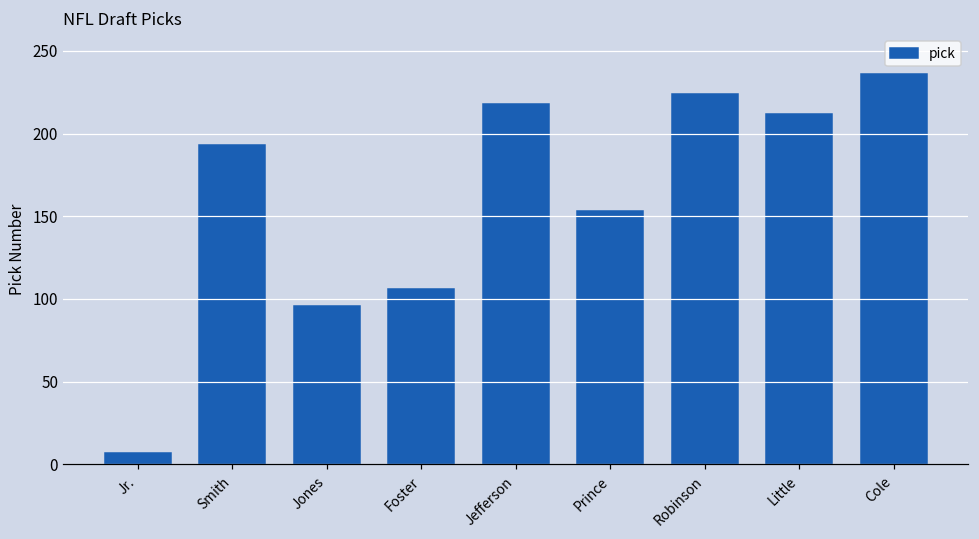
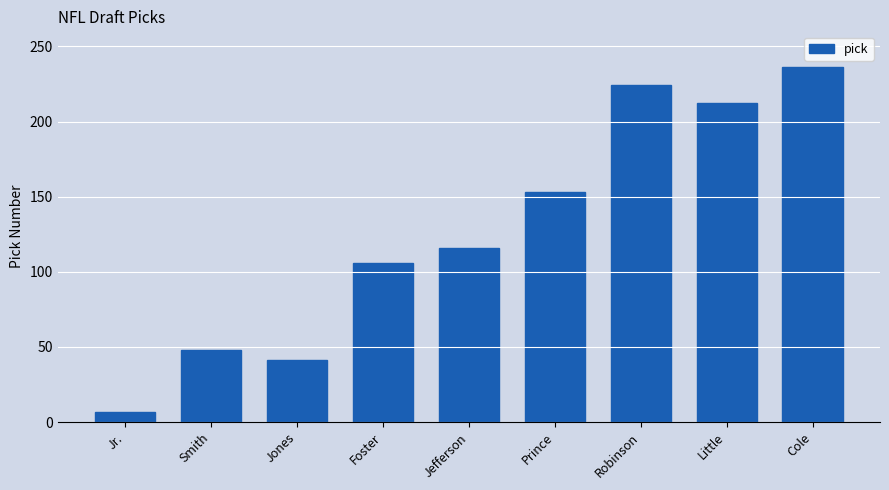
  {
    "Jr.": 7,
-   "Smith": 193,
-   "Jones": 96,
+   "Smith": 48,
+   "Jones": 41,
    "Foster": 106,
-   "Jefferson": 218,
+   "Jefferson": 116,
    "Prince": 153,
    "Robinson": 224,
    "Little": 212,
    "Cole": 236
  }
